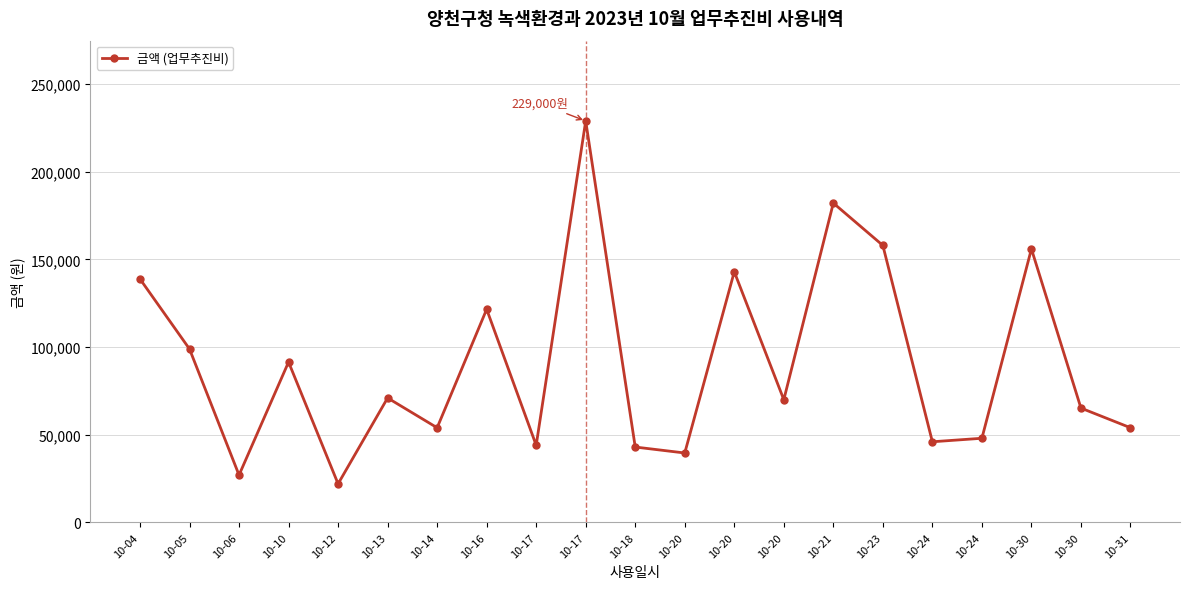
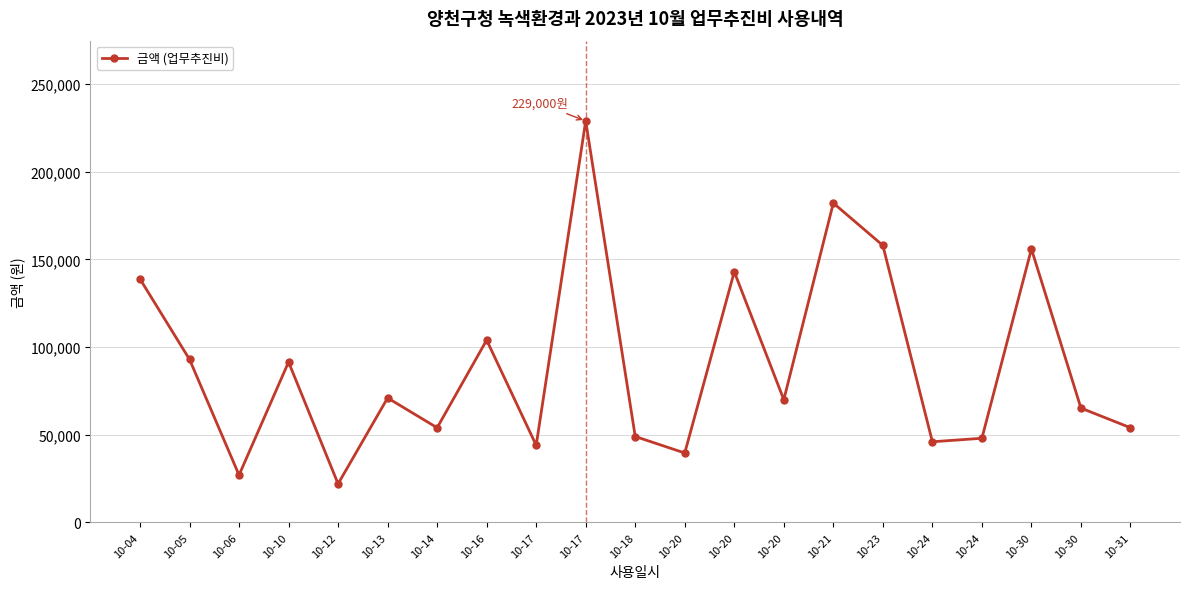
  {
    "10-04": "139,000",
-   "10-05": "99,000",
+   "10-05": "93,000",
    "10-06": "27,000",
    "10-10": "91,000",
    "10-12": "22,000",
    "10-13": "71,000",
    "10-14": "54,000",
-   "10-16": "122,000",
-   "10-18": "43,000",
+   "10-16": "104,000",
+   "10-18": "49,000",
    "10-21": "182,000",
    "10-23": "158,000",
    "10-31": "54,000"
  }
